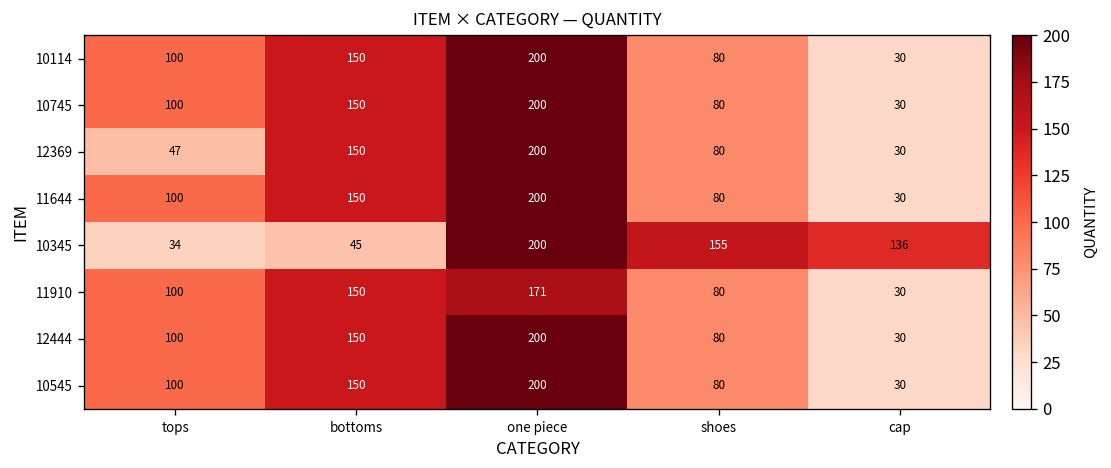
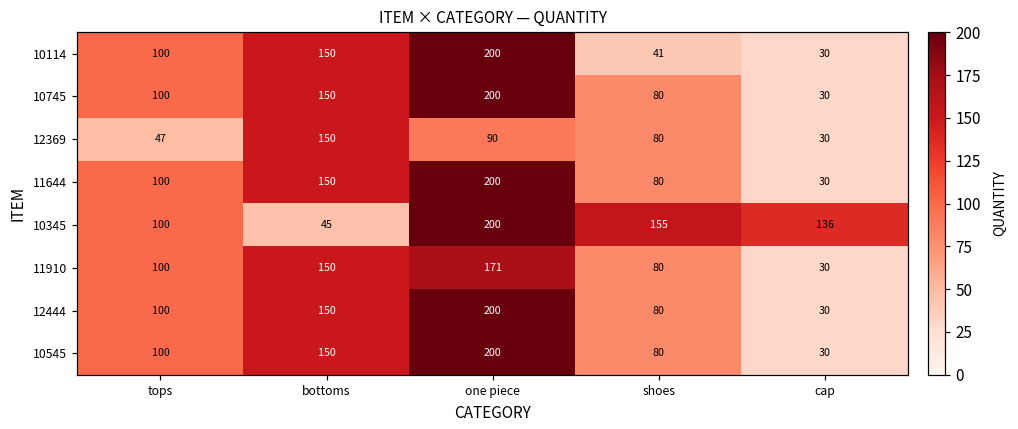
  {
    "10114": {
      "tops": 100,
      "bottoms": 150,
      "one piece": 200,
-     "shoes": 80,
+     "shoes": 41,
      "cap": 30
    },
    "10745": {
      "tops": 100,
      "bottoms": 150,
      "one piece": 200,
      "shoes": 80,
      "cap": 30
    },
    "12369": {
      "tops": 47,
      "bottoms": 150,
-     "one piece": 200,
+     "one piece": 90,
      "shoes": 80,
      "cap": 30
    },
    "11644": {
      "tops": 100,
      "bottoms": 150,
      "one piece": 200,
      "shoes": 80,
      "cap": 30
    },
    "10345": {
-     "tops": 34,
+     "tops": 100,
      "bottoms": 45,
      "one piece": 200,
      "shoes": 155,
      "cap": 136
    },
    "11910": {
      "tops": 100,
      "bottoms": 150,
      "one piece": 171,
      "shoes": 80,
      "cap": 30
    },
    "12444": {
      "tops": 100,
      "bottoms": 150,
      "one piece": 200,
      "shoes": 80,
      "cap": 30
    },
    "10545": {
      "tops": 100,
      "bottoms": 150,
      "one piece": 200,
      "shoes": 80,
      "cap": 30
    }
  }
